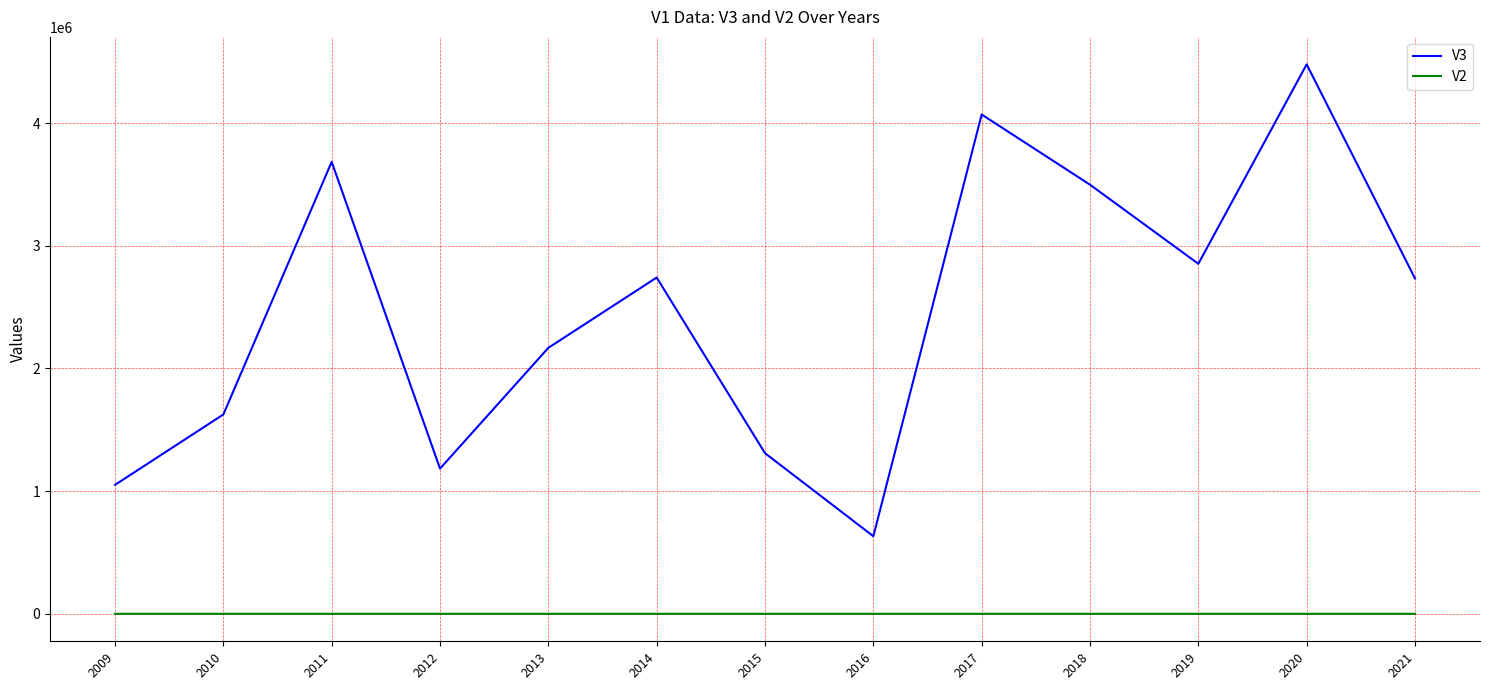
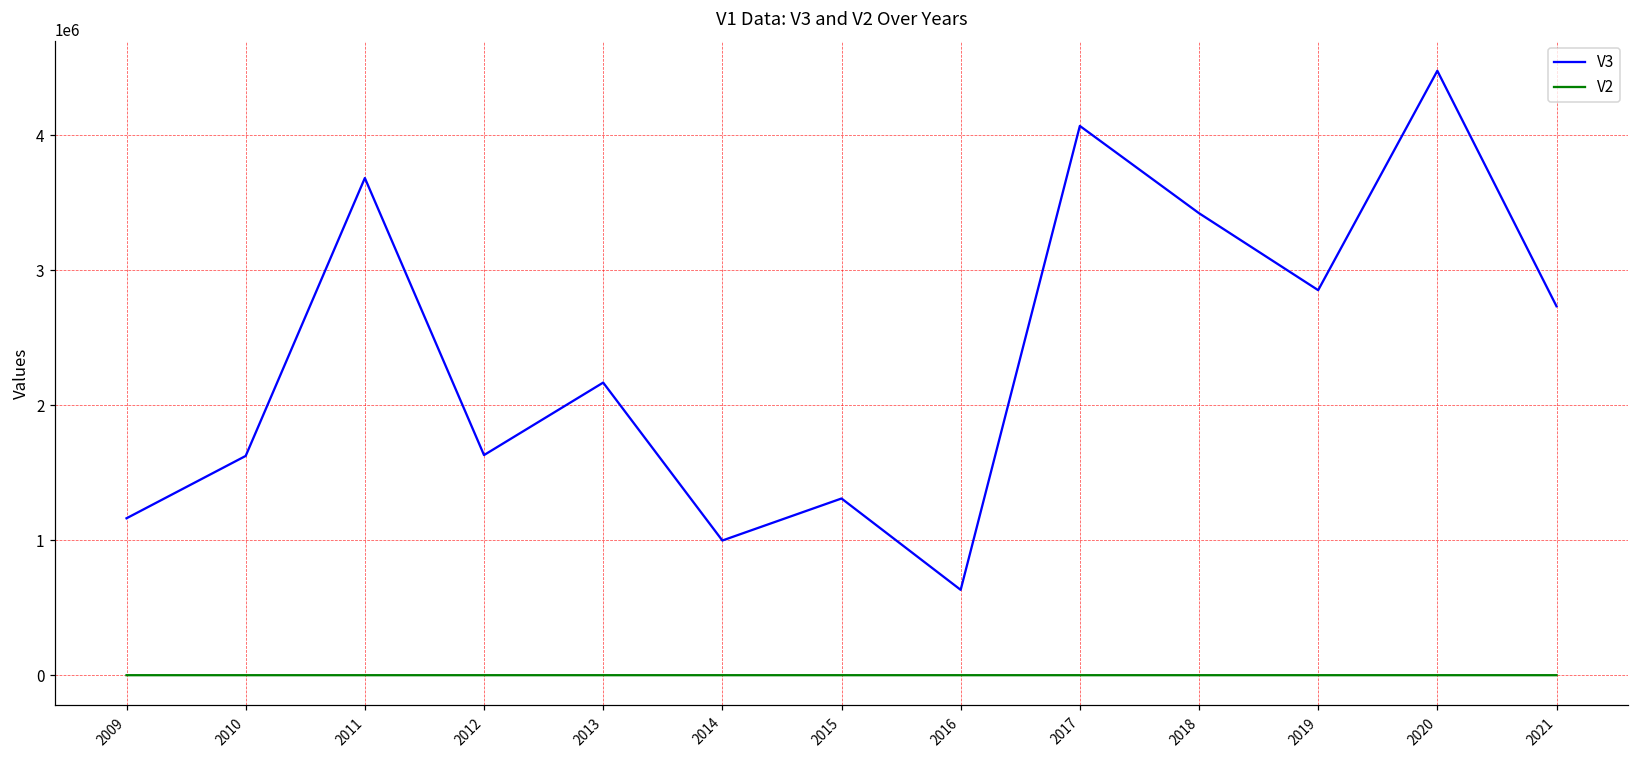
  {
    "V3": {
-     "2009": 1050000,
+     "2009": 1160000,
      "2010": 1630000,
      "2011": 3680000,
-     "2012": 1180000,
+     "2012": 1630000,
      "2013": 2170000,
-     "2014": 2740000,
+     "2014": 1000000,
      "2015": 1310000,
      "2016": 630000,
      "2017": 4070000,
-     "2018": 3500000,
+     "2018": 3420000,
      "2019": 2850000,
      "2020": 4480000,
      "2021": 2730000
    },
    "V2": {
      "2009": 0,
      "2010": 0,
      "2011": 0,
      "2012": 0,
      "2013": 0,
      "2014": 0,
      "2015": 0,
      "2016": 0,
      "2017": 0,
      "2018": 0,
      "2019": 0,
      "2020": 0,
      "2021": 0
    }
  }
